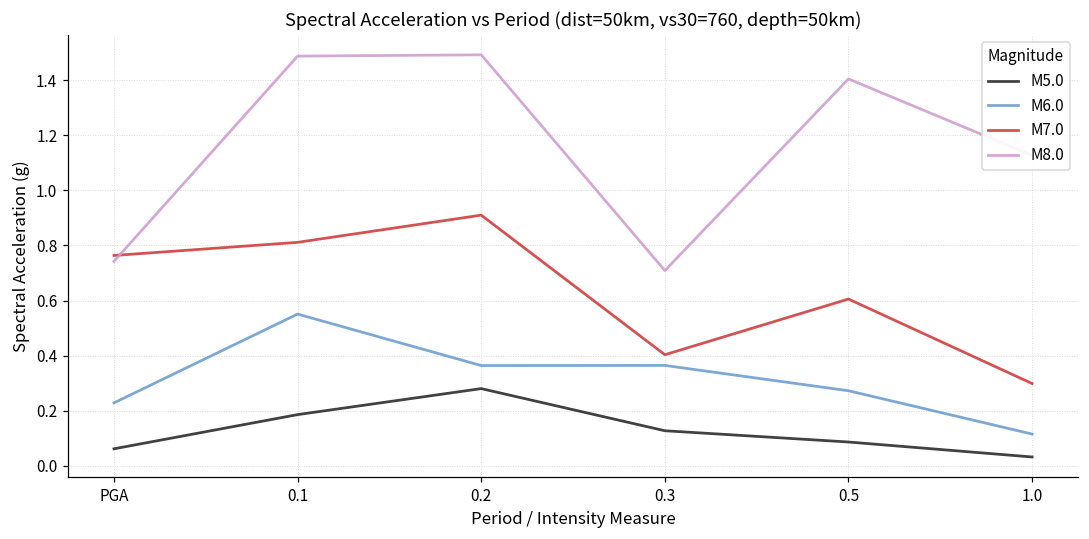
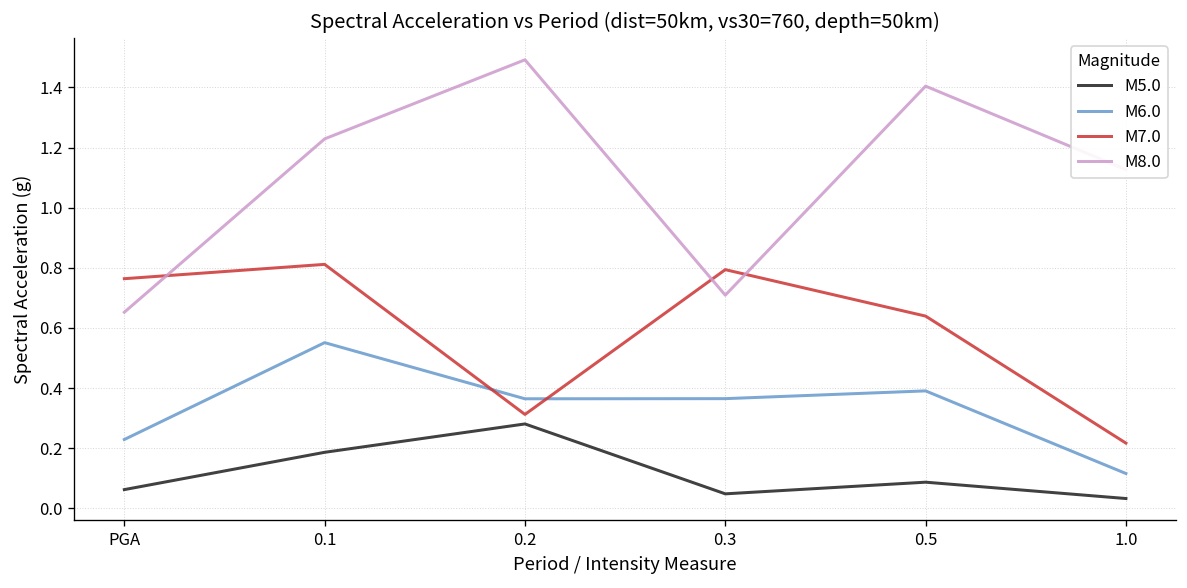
  {
    "M5.0": {
      "PGA": 0.06,
      "0.1": 0.19,
      "0.2": 0.28,
-     "0.3": 0.13,
+     "0.3": 0.05,
      "0.5": 0.09,
      "1.0": 0.03
    },
    "M6.0": {
      "PGA": 0.23,
      "0.1": 0.55,
      "0.2": 0.36,
      "0.3": 0.36,
-     "0.5": 0.27,
+     "0.5": 0.39,
      "1.0": 0.12
    },
    "M7.0": {
      "PGA": 0.76,
      "0.1": 0.81,
-     "0.2": 0.91,
-     "0.3": 0.40,
-     "0.5": 0.61,
-     "1.0": 0.30
+     "0.2": 0.31,
+     "0.3": 0.79,
+     "0.5": 0.64,
+     "1.0": 0.22
    },
    "M8.0": {
-     "PGA": 0.74,
-     "0.1": 1.49,
+     "PGA": 0.65,
+     "0.1": 1.23,
      "0.2": 1.49,
      "0.3": 0.71,
      "0.5": 1.40
    }
  }
